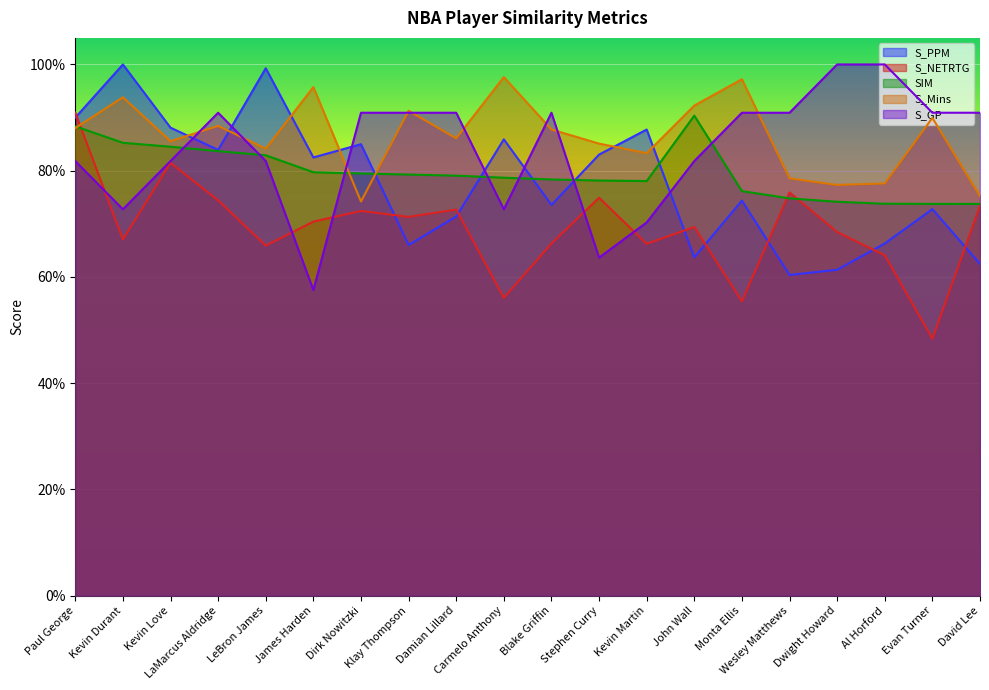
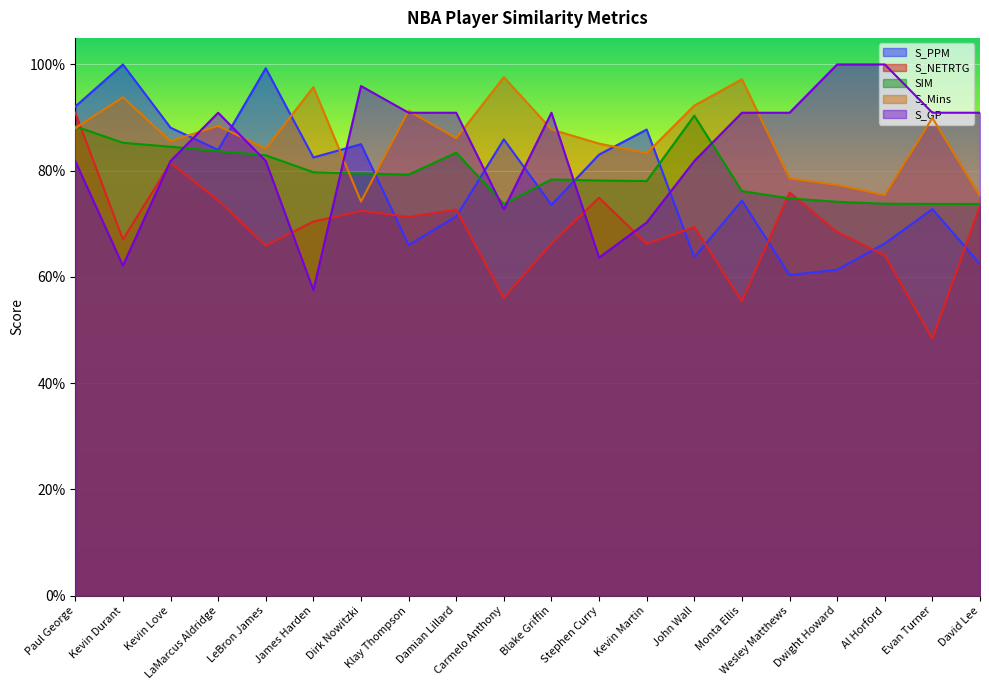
  {
    "S_PPM": {
-     "Paul George": "90%",
+     "Paul George": "92%",
      "Kevin Durant": "100%",
      "Kevin Love": "88%",
      "LeBron James": "99%",
      "James Harden": "82%",
      "Dirk Nowitzki": "85%",
      "Klay Thompson": "66%",
      "Damian Lillard": "71%",
      "Carmelo Anthony": "86%",
      "Blake Griffin": "74%",
      "Stephen Curry": "83%",
      "Kevin Martin": "88%",
      "John Wall": "64%",
      "Monta Ellis": "74%",
      "Wesley Matthews": "60%",
      "Dwight Howard": "61%",
      "Al Horford": "66%",
      "Evan Turner": "73%",
      "David Lee": "62%"
    },
    "S_NETRTG": {
      "Paul George": "91%",
      "Kevin Durant": "67%",
      "LaMarcus Aldridge": "74%",
      "LeBron James": "66%",
      "James Harden": "70%",
      "Dirk Nowitzki": "72%",
      "Klay Thompson": "71%",
      "Damian Lillard": "73%",
      "Carmelo Anthony": "56%",
      "Blake Griffin": "66%",
      "Stephen Curry": "75%",
      "Kevin Martin": "66%",
      "John Wall": "69%",
      "Monta Ellis": "55%",
      "Wesley Matthews": "76%",
      "Dwight Howard": "68%",
      "Al Horford": "64%",
      "Evan Turner": "48%"
    },
    "SIM": {
      "Kevin Durant": "85%",
      "Kevin Love": "85%",
      "LeBron James": "83%",
      "James Harden": "80%",
      "Dirk Nowitzki": "79%",
      "Klay Thompson": "79%",
-     "Damian Lillard": "79%",
-     "Carmelo Anthony": "79%",
+     "Damian Lillard": "83%",
+     "Carmelo Anthony": "74%",
      "Blake Griffin": "78%",
      "Stephen Curry": "78%",
      "Kevin Martin": "78%",
      "John Wall": "90%",
      "Monta Ellis": "76%",
      "Wesley Matthews": "75%",
      "Dwight Howard": "74%",
      "Al Horford": "74%",
      "Evan Turner": "74%"
    },
    "S_Mins": {
      "Kevin Durant": "94%",
      "Kevin Love": "86%",
      "LaMarcus Aldridge": "88%",
      "LeBron James": "84%",
      "James Harden": "96%",
      "Dirk Nowitzki": "74%",
      "Damian Lillard": "86%",
      "Carmelo Anthony": "98%",
      "Blake Griffin": "88%",
      "Stephen Curry": "85%",
      "Kevin Martin": "83%",
      "John Wall": "92%",
      "Monta Ellis": "97%",
      "Wesley Matthews": "79%",
      "Dwight Howard": "77%",
-     "Al Horford": "78%",
+     "Al Horford": "75%",
      "David Lee": "75%"
    },
    "S_GP": {
      "Paul George": "82%",
-     "Kevin Durant": "73%",
+     "Kevin Durant": "62%",
      "LaMarcus Aldridge": "91%",
      "LeBron James": "82%",
      "James Harden": "58%",
-     "Dirk Nowitzki": "91%",
+     "Dirk Nowitzki": "96%",
      "Damian Lillard": "91%",
      "Carmelo Anthony": "73%",
      "Blake Griffin": "91%",
      "Stephen Curry": "64%",
      "Kevin Martin": "70%",
      "John Wall": "82%",
      "Monta Ellis": "91%",
      "Wesley Matthews": "91%",
      "Dwight Howard": "100%",
      "David Lee": "91%"
    }
  }
